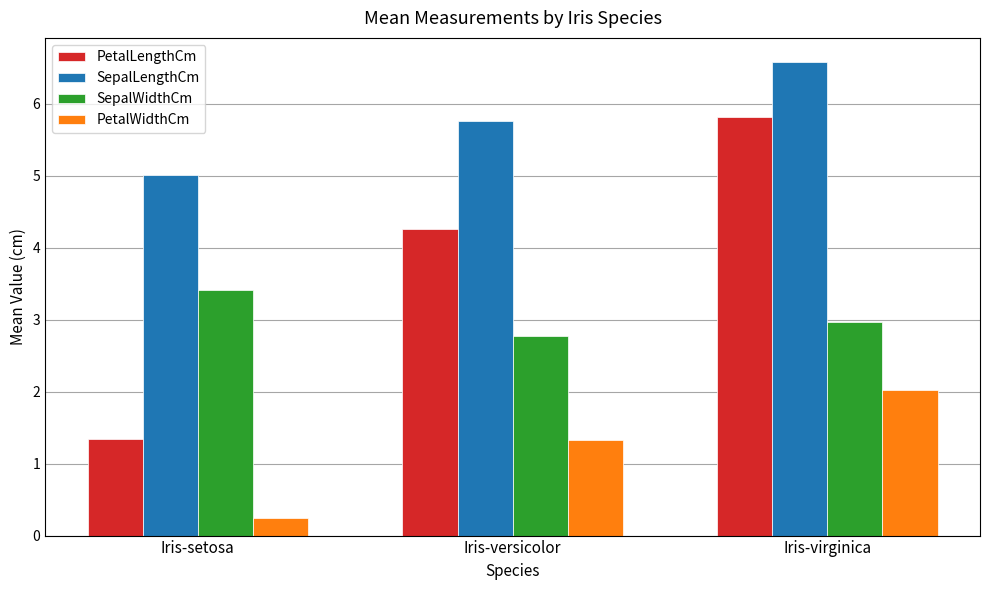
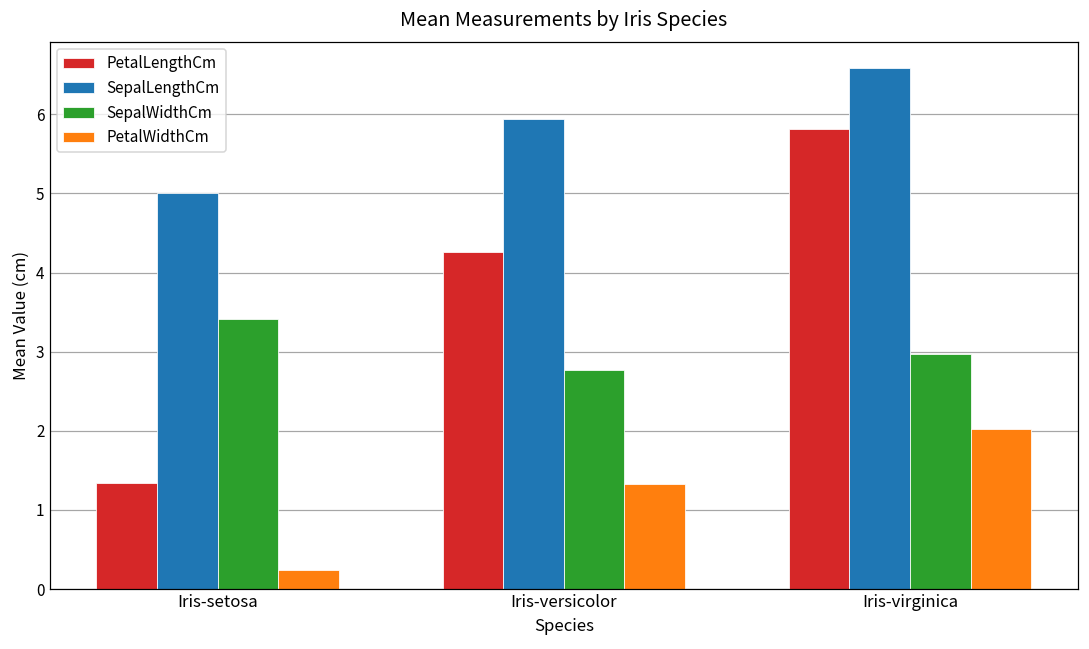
  {
    "PetalLengthCm": {
      "Iris-setosa": 1.3,
      "Iris-versicolor": 4.3,
      "Iris-virginica": 5.8
    },
    "SepalLengthCm": {
      "Iris-setosa": 5.0,
-     "Iris-versicolor": 5.8,
+     "Iris-versicolor": 5.9,
      "Iris-virginica": 6.6
    },
    "SepalWidthCm": {
      "Iris-setosa": 3.4,
      "Iris-versicolor": 2.8,
      "Iris-virginica": 3.0
    },
    "PetalWidthCm": {
      "Iris-setosa": 0.2,
      "Iris-versicolor": 1.3,
      "Iris-virginica": 2.0
    }
  }
